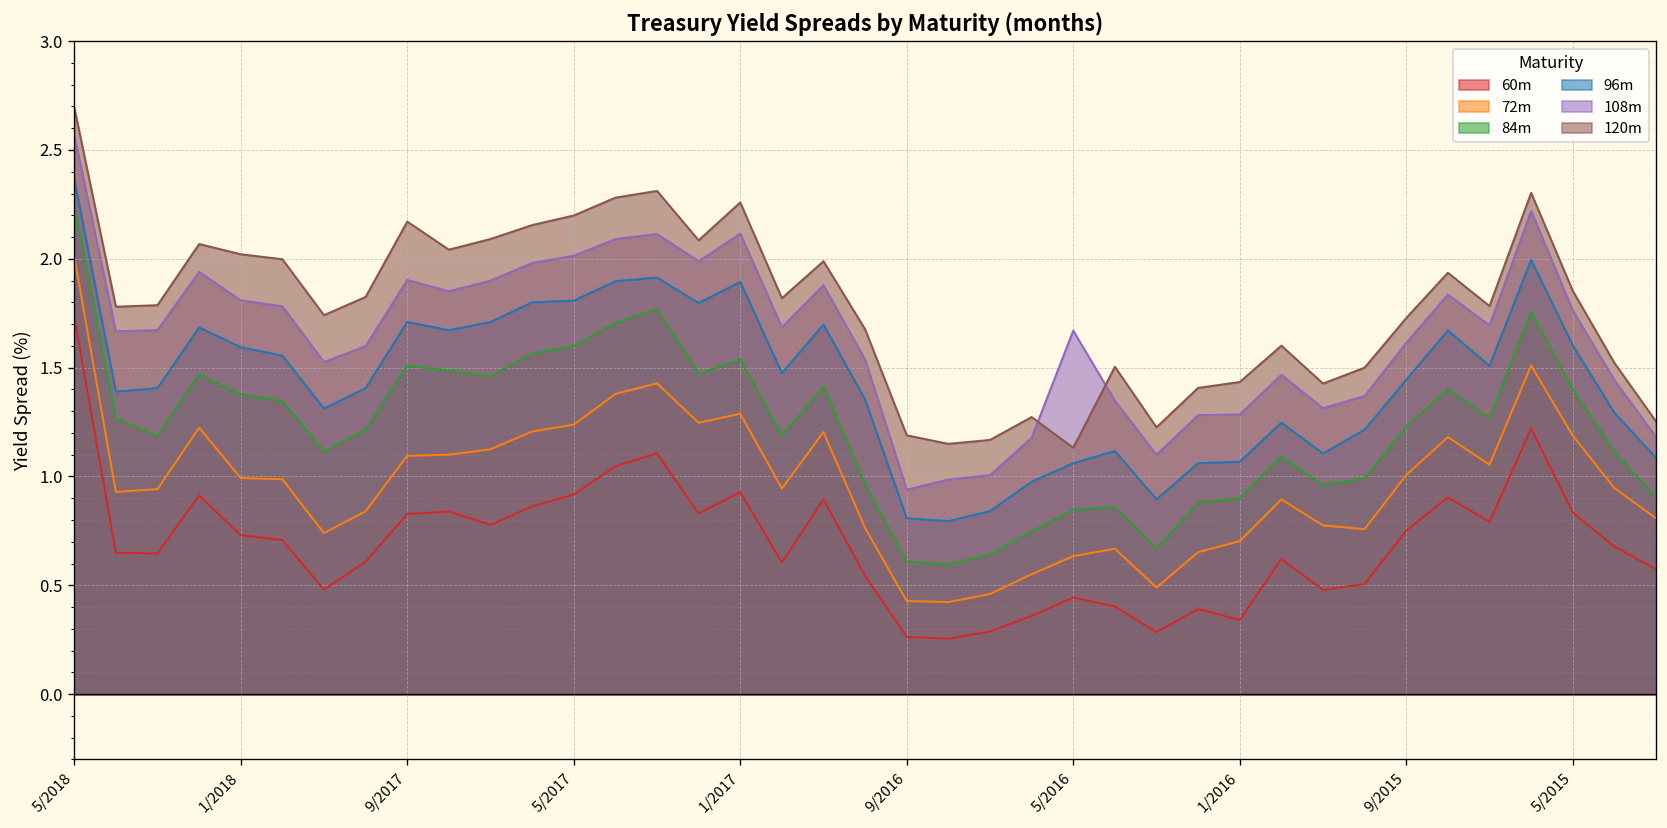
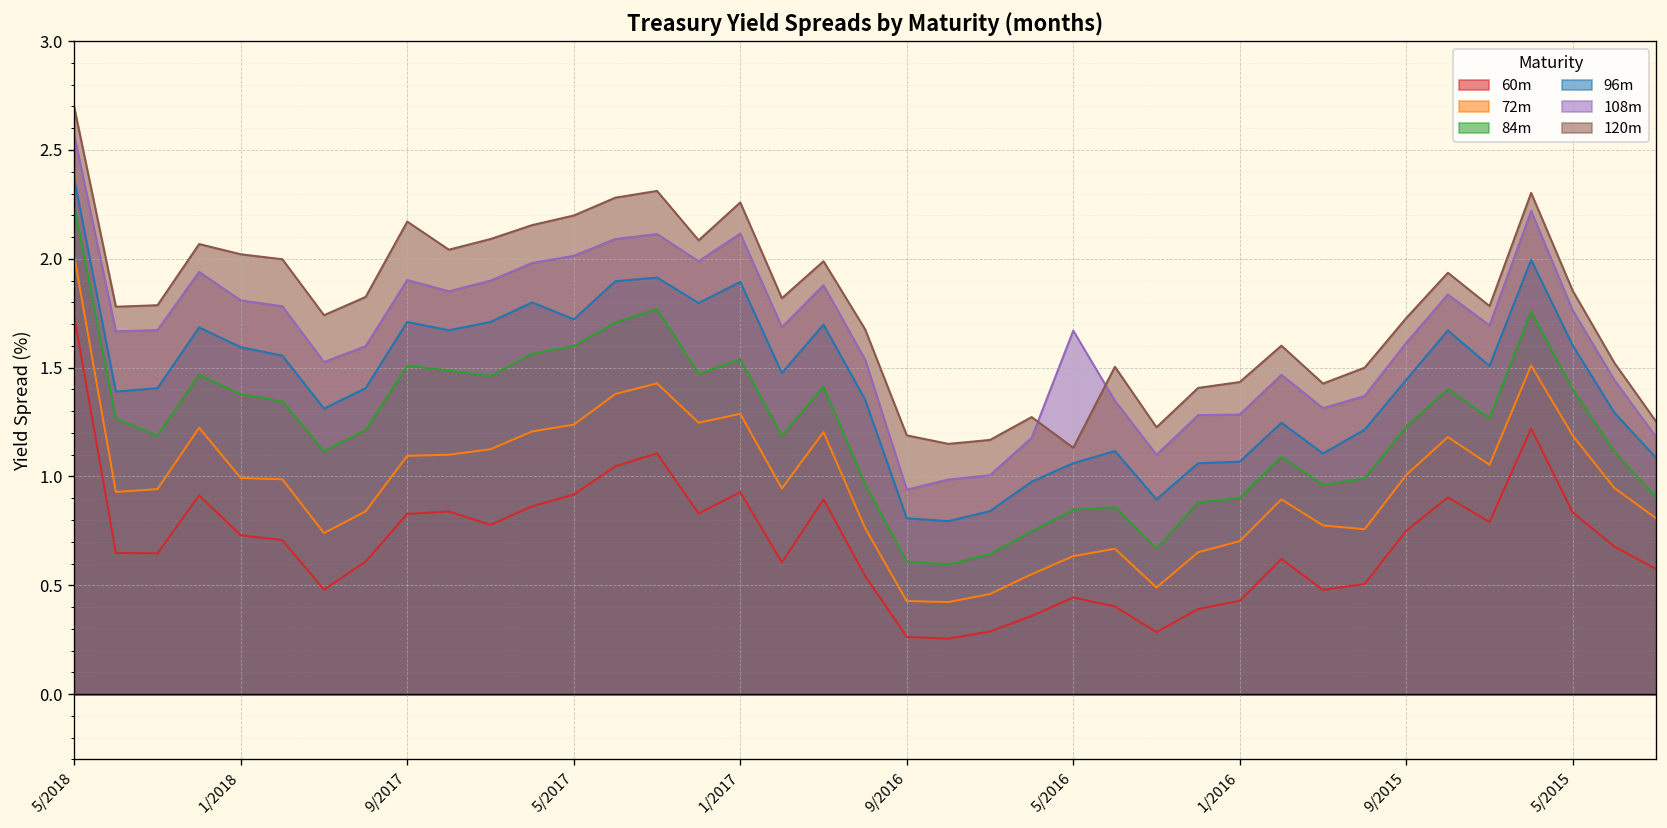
  {
    "60m": {
      "5/2018": 1.73,
      "1/2018": 0.73,
      "9/2017": 0.83,
      "5/2017": 0.92,
      "1/2017": 0.93,
      "9/2016": 0.26,
      "5/2016": 0.44,
-     "1/2016": 0.34,
+     "1/2016": 0.43,
      "9/2015": 0.75,
      "5/2015": 0.84
    },
    "72m": {
      "5/2018": 2.01,
      "1/2018": 0.99,
      "9/2017": 1.10,
      "5/2017": 1.24,
      "1/2017": 1.29,
      "9/2016": 0.43,
      "5/2016": 0.63,
      "1/2016": 0.70,
      "9/2015": 1.01,
      "5/2015": 1.19
    },
    "84m": {
      "5/2018": 2.24,
      "1/2018": 1.38,
      "9/2017": 1.51,
      "5/2017": 1.60,
      "1/2017": 1.54,
      "9/2016": 0.61,
      "5/2016": 0.85,
      "1/2016": 0.90,
      "9/2015": 1.23,
      "5/2015": 1.40
    },
    "96m": {
      "5/2018": 2.37,
      "1/2018": 1.59,
      "9/2017": 1.71,
-     "5/2017": 1.81,
+     "5/2017": 1.72,
      "1/2017": 1.89,
      "9/2016": 0.81,
      "5/2016": 1.06,
      "1/2016": 1.07,
      "9/2015": 1.44,
      "5/2015": 1.60
    },
    "108m": {
      "5/2018": 2.57,
      "1/2018": 1.81,
      "9/2017": 1.90,
      "5/2017": 2.01,
      "1/2017": 2.12,
      "9/2016": 0.94,
      "5/2016": 1.67,
      "1/2016": 1.29,
      "9/2015": 1.61,
      "5/2015": 1.76
    },
    "120m": {
      "5/2018": 2.70,
      "1/2018": 2.02,
      "9/2017": 2.17,
      "5/2017": 2.20,
      "1/2017": 2.26,
      "9/2016": 1.19,
      "5/2016": 1.13,
      "1/2016": 1.43,
      "9/2015": 1.73,
      "5/2015": 1.85
    }
  }
